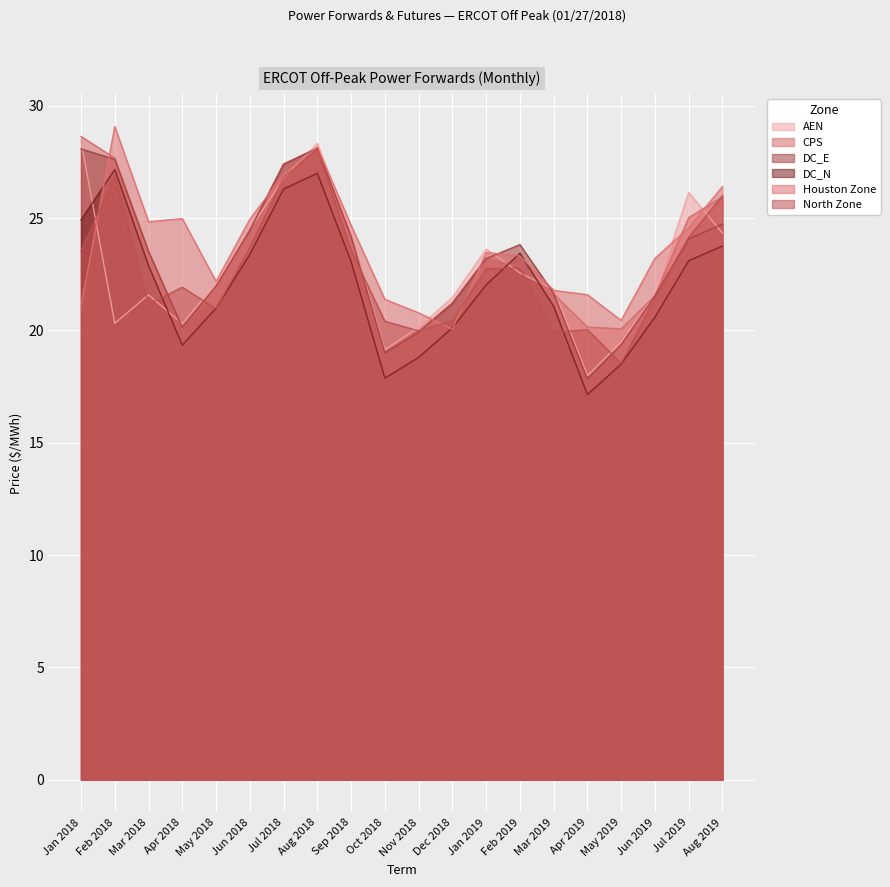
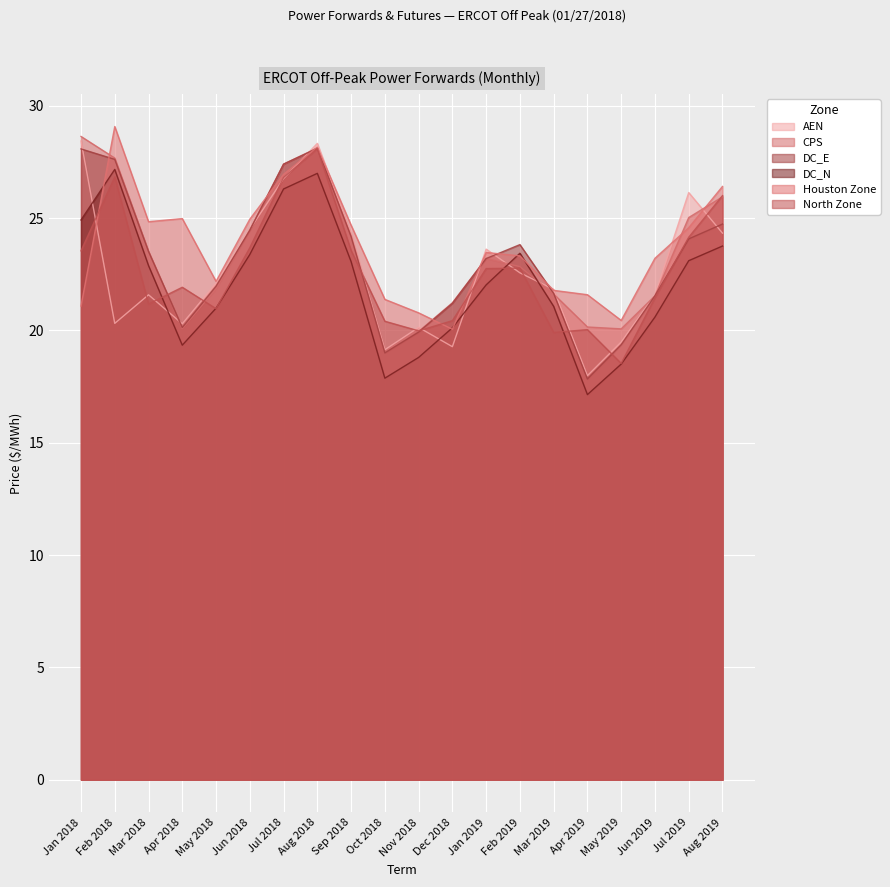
  {
    "AEN": {
      "Jan 2018": 28.4,
      "Feb 2018": 20.3,
      "Mar 2018": 21.6,
      "Apr 2018": 20.3,
      "Aug 2018": 28.3,
      "Oct 2018": 19.1,
      "Nov 2018": 20.1,
-     "Dec 2018": 21.5,
+     "Dec 2018": 19.3,
      "Jan 2019": 23.6,
      "Feb 2019": 22.6,
      "Apr 2019": 18.0,
      "May 2019": 19.5,
      "Jul 2019": 26.1,
      "Aug 2019": 24.3
    }
  }
